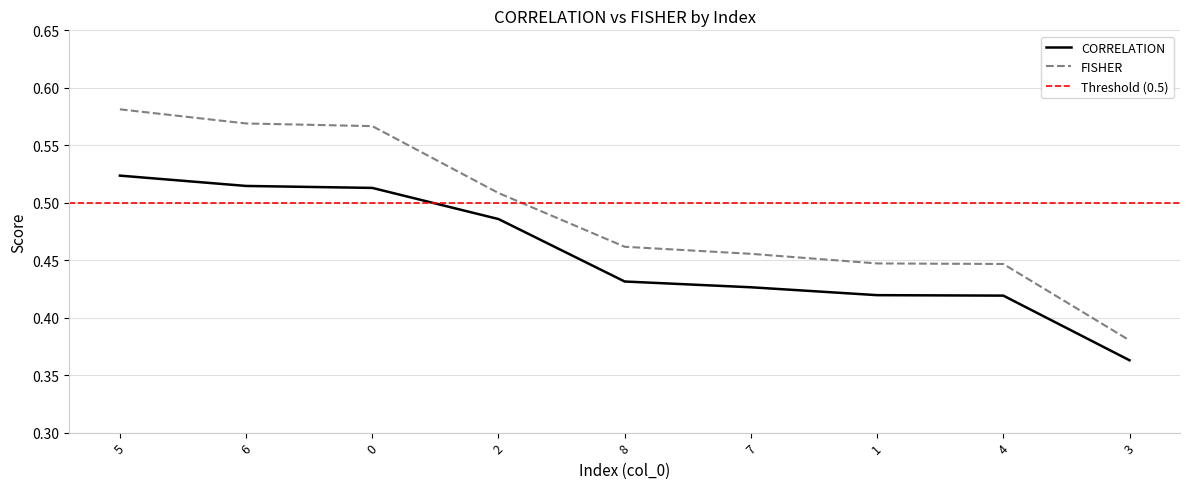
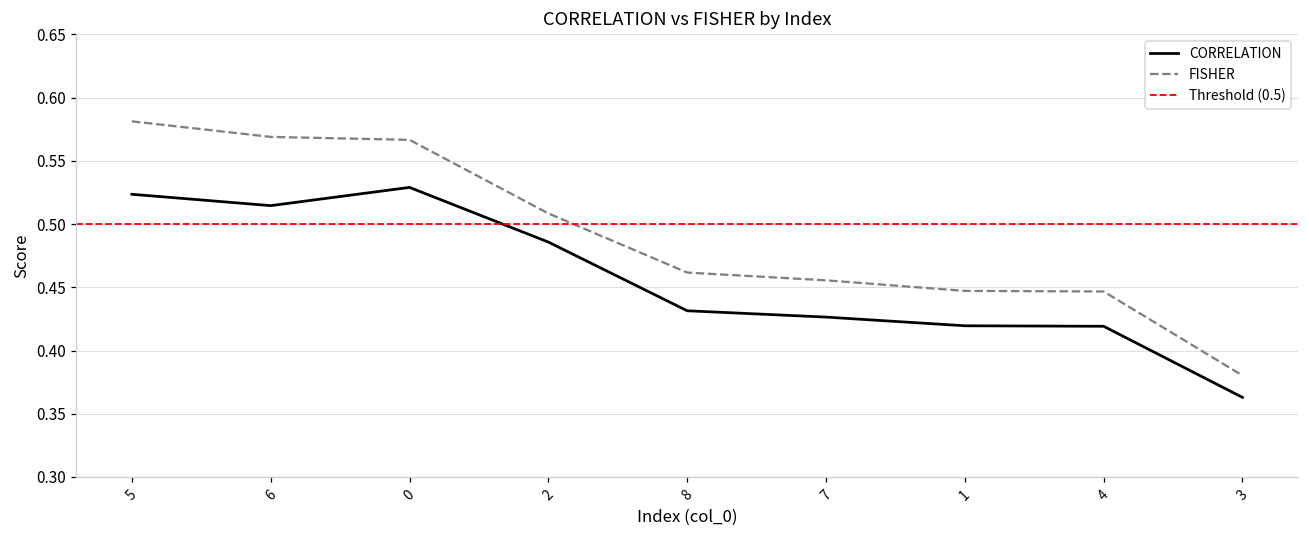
  {
    "CORRELATION": {
      "5": 0.524,
      "6": 0.515,
-     "0": 0.513,
+     "0": 0.529,
      "2": 0.486,
      "8": 0.431,
      "7": 0.426,
      "1": 0.420,
      "4": 0.419,
      "3": 0.363
    },
    "FISHER": {
      "5": 0.581,
      "6": 0.569,
      "0": 0.567,
      "2": 0.508,
      "8": 0.462,
      "7": 0.456,
      "1": 0.447,
      "4": 0.447,
      "3": 0.380
    }
  }
